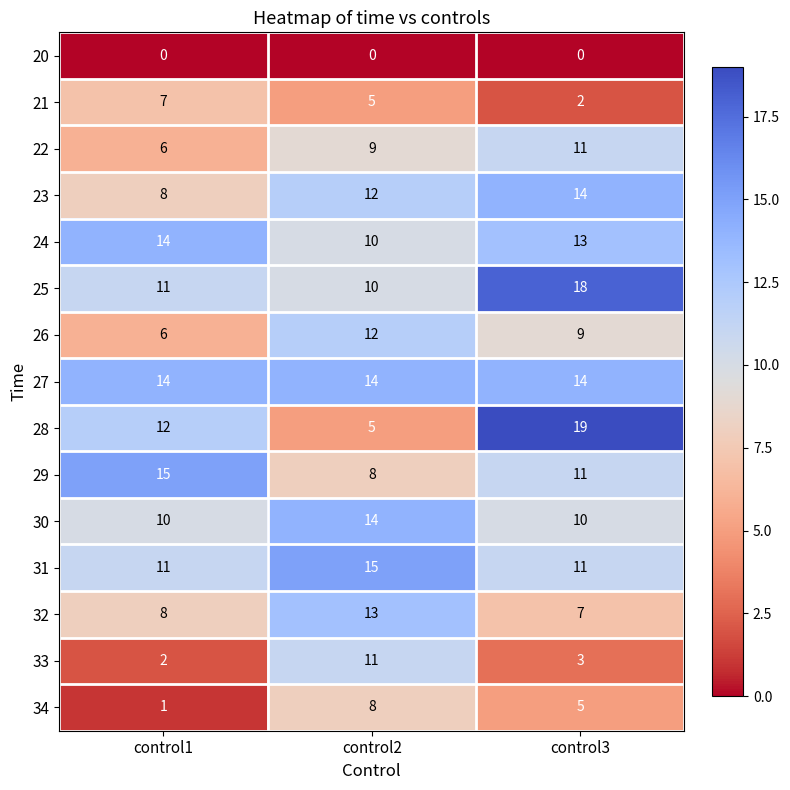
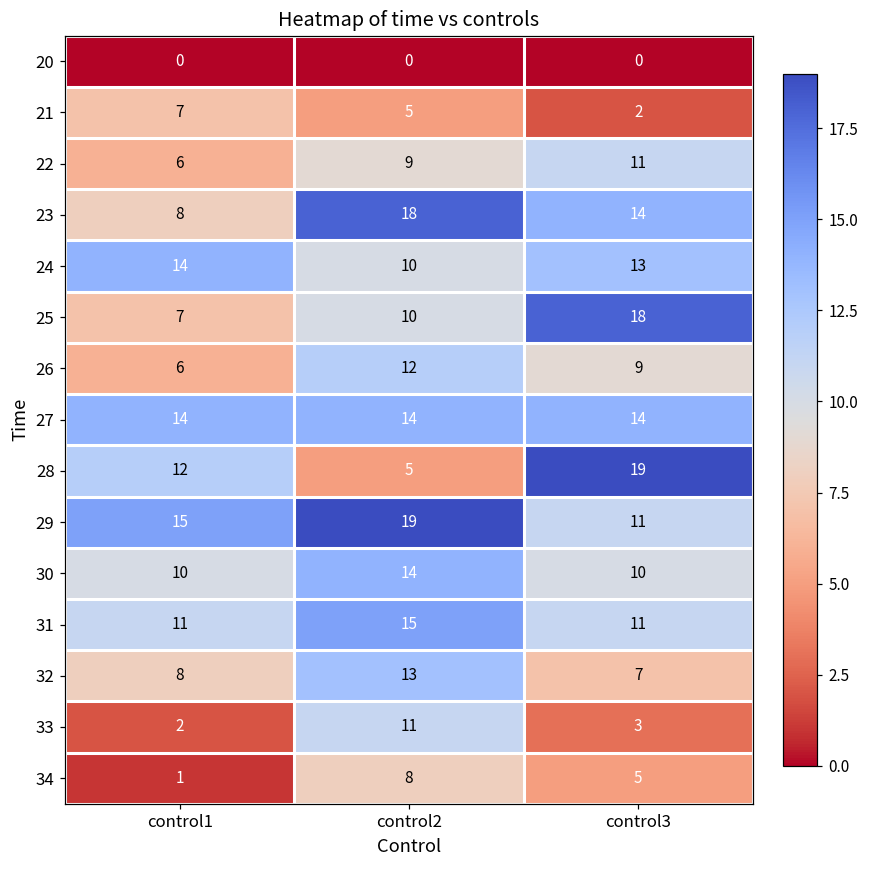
  {
    "20": {
      "control1": 0,
      "control2": 0,
      "control3": 0
    },
    "21": {
      "control1": 7,
      "control2": 5,
      "control3": 2
    },
    "22": {
      "control1": 6,
      "control2": 9,
      "control3": 11
    },
    "23": {
      "control1": 8,
-     "control2": 12,
+     "control2": 18,
      "control3": 14
    },
    "24": {
      "control1": 14,
      "control2": 10,
      "control3": 13
    },
    "25": {
-     "control1": 11,
+     "control1": 7,
      "control2": 10,
      "control3": 18
    },
    "26": {
      "control1": 6,
      "control2": 12,
      "control3": 9
    },
    "27": {
      "control1": 14,
      "control2": 14,
      "control3": 14
    },
    "28": {
      "control1": 12,
      "control2": 5,
      "control3": 19
    },
    "29": {
      "control1": 15,
-     "control2": 8,
+     "control2": 19,
      "control3": 11
    },
    "30": {
      "control1": 10,
      "control2": 14,
      "control3": 10
    },
    "31": {
      "control1": 11,
      "control2": 15,
      "control3": 11
    },
    "32": {
      "control1": 8,
      "control2": 13,
      "control3": 7
    },
    "33": {
      "control1": 2,
      "control2": 11,
      "control3": 3
    },
    "34": {
      "control1": 1,
      "control2": 8,
      "control3": 5
    }
  }
